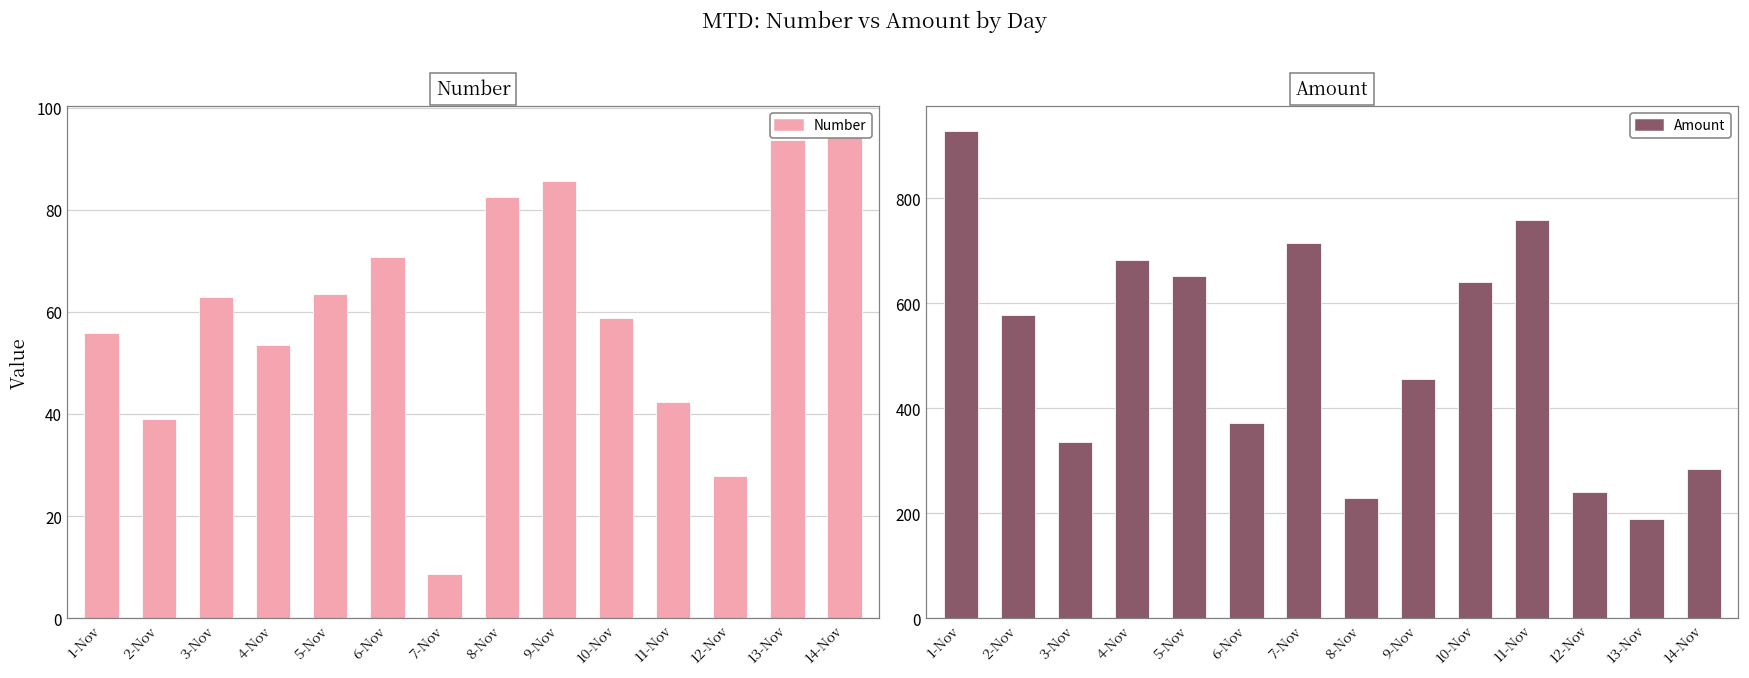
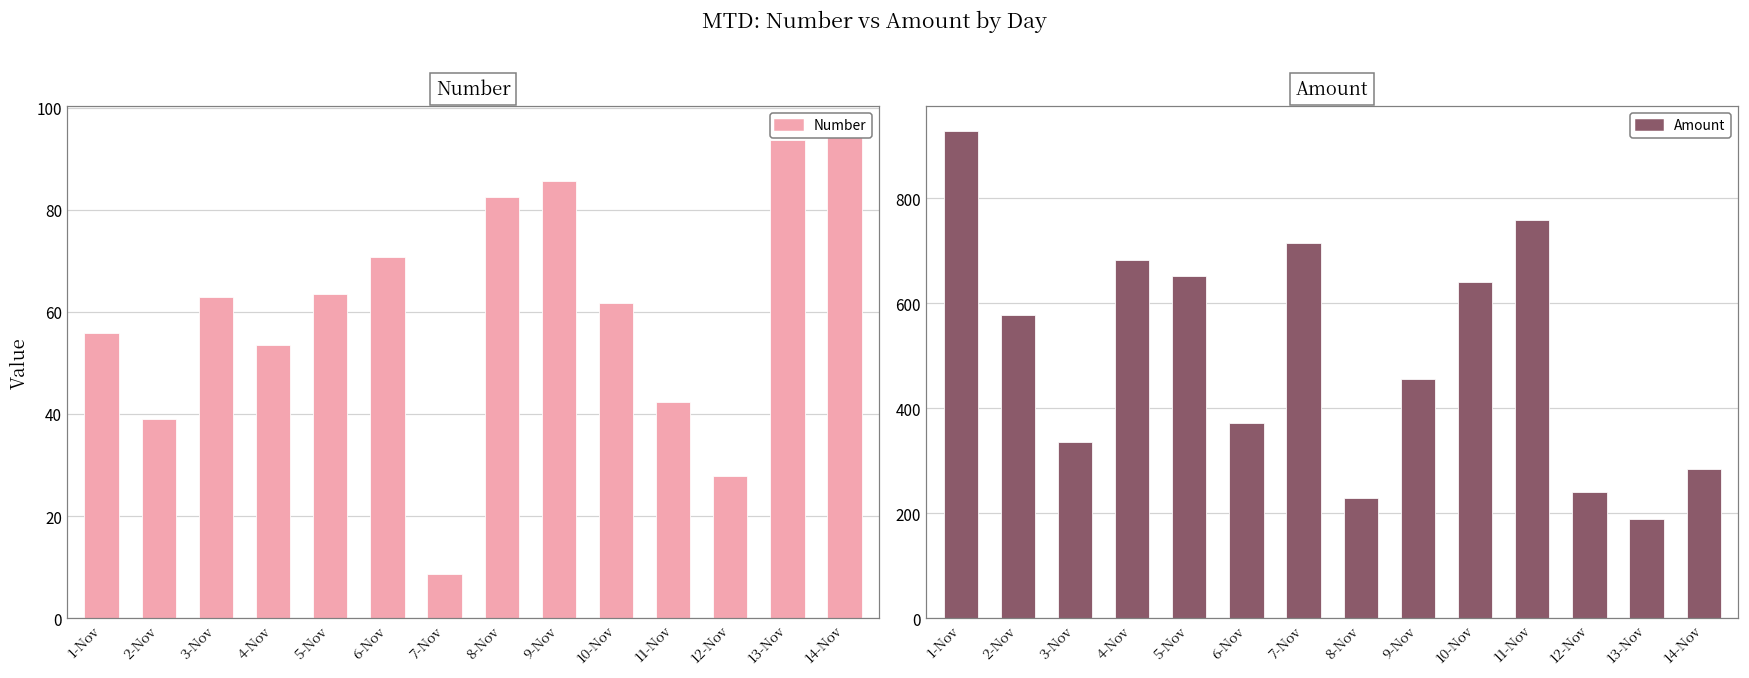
  {
    "Number": {
      "1-Nov": 56,
      "2-Nov": 39,
      "3-Nov": 63,
      "4-Nov": 54,
      "5-Nov": 64,
      "6-Nov": 71,
      "7-Nov": 9,
      "8-Nov": 82,
      "9-Nov": 86,
-     "10-Nov": 59,
+     "10-Nov": 62,
      "11-Nov": 42,
      "12-Nov": 28,
      "13-Nov": 94
    },
    "Amount": {
      "1-Nov": 930,
      "2-Nov": 580,
      "3-Nov": 340,
      "4-Nov": 680,
      "5-Nov": 650,
      "6-Nov": 370,
      "7-Nov": 710,
      "8-Nov": 230,
      "9-Nov": 460,
      "10-Nov": 640,
      "11-Nov": 760,
      "12-Nov": 240,
      "13-Nov": 190,
      "14-Nov": 290
    }
  }
